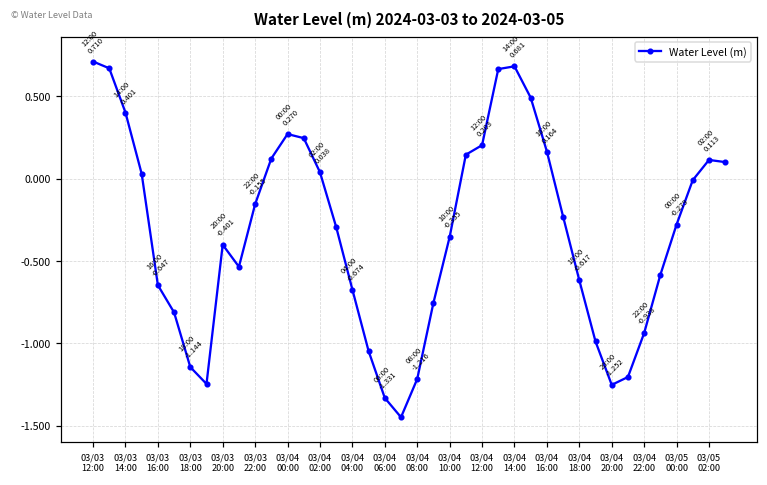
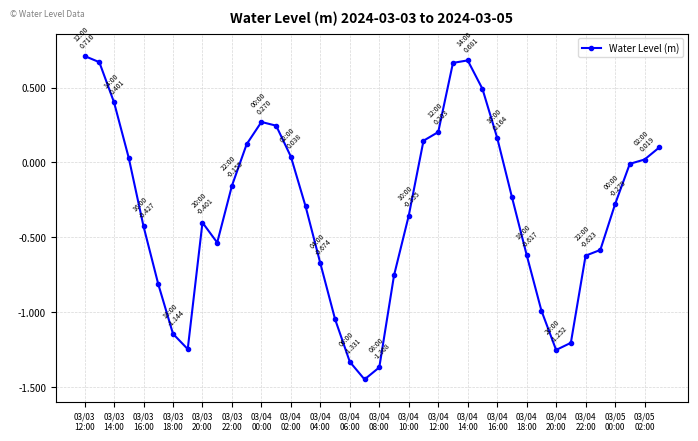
  {
    "03/03 12:00": "0.710",
    "03/03 14:00": "00",
-   "03/03 16:00": "-0.647",
+   "03/03 16:00": "-0.427",
    "03/03 18:00": "-1.144",
    "03/03 20:00": "00",
    "03/03 22:00": "00",
    "03/04 00:00": "00:00",
    "03/04 02:00": "0.038",
    "03/04 04:00": "-0.674",
    "03/04 06:00": "-1.331",
-   "03/04 08:00": "-1.216",
+   "03/04 08:00": "-1.368",
    "03/04 10:00": "00",
    "03/04 12:00": "00",
    "03/04 14:00": "0.681",
    "03/04 16:00": "00",
    "03/04 18:00": "-0.617",
-   "03/04 22:00": "-0.938",
+   "03/04 22:00": "-0.623",
    "03/05 00:00": "00:00",
-   "03/05 02:00": "0.113"
+   "03/05 02:00": "0.019"
  }
